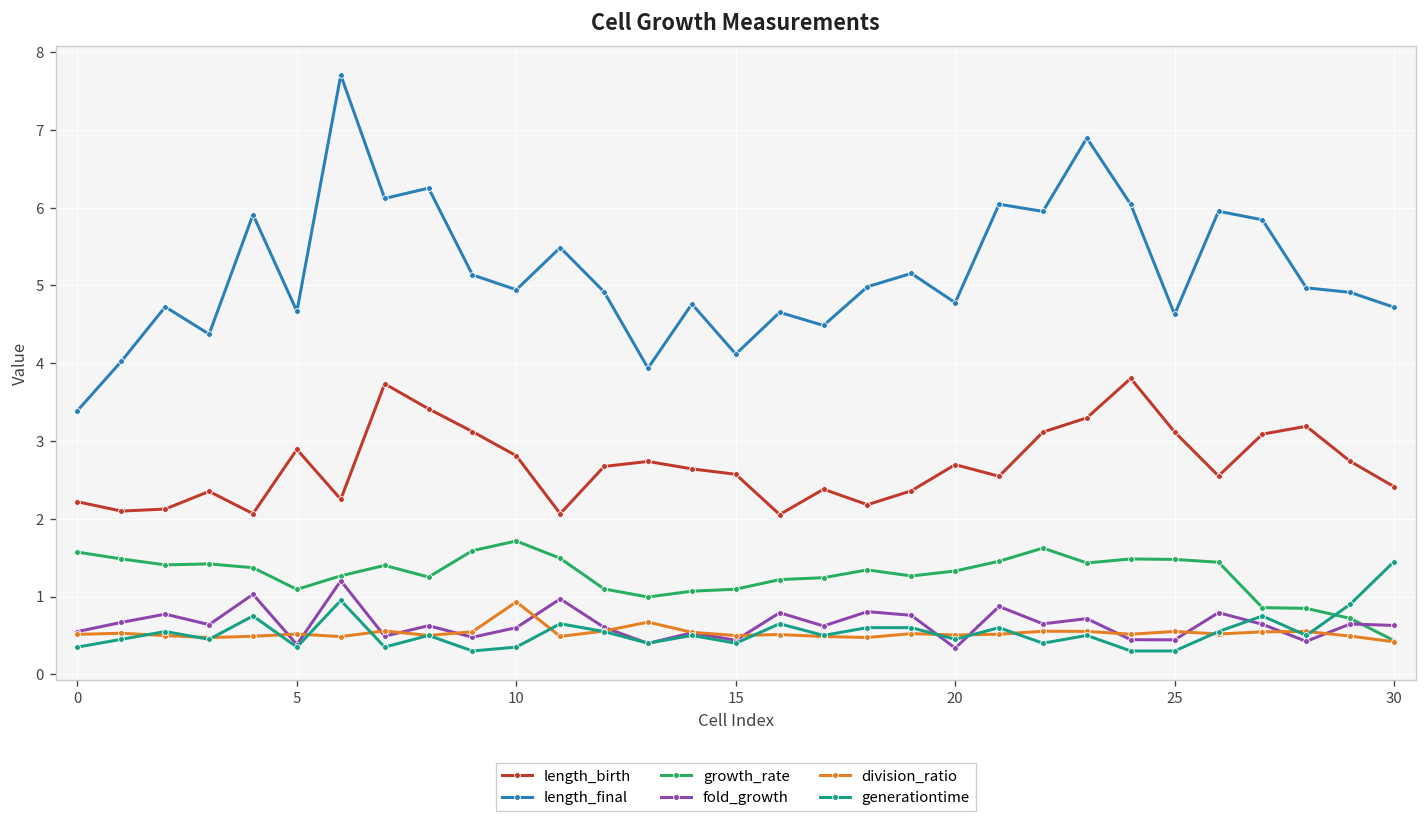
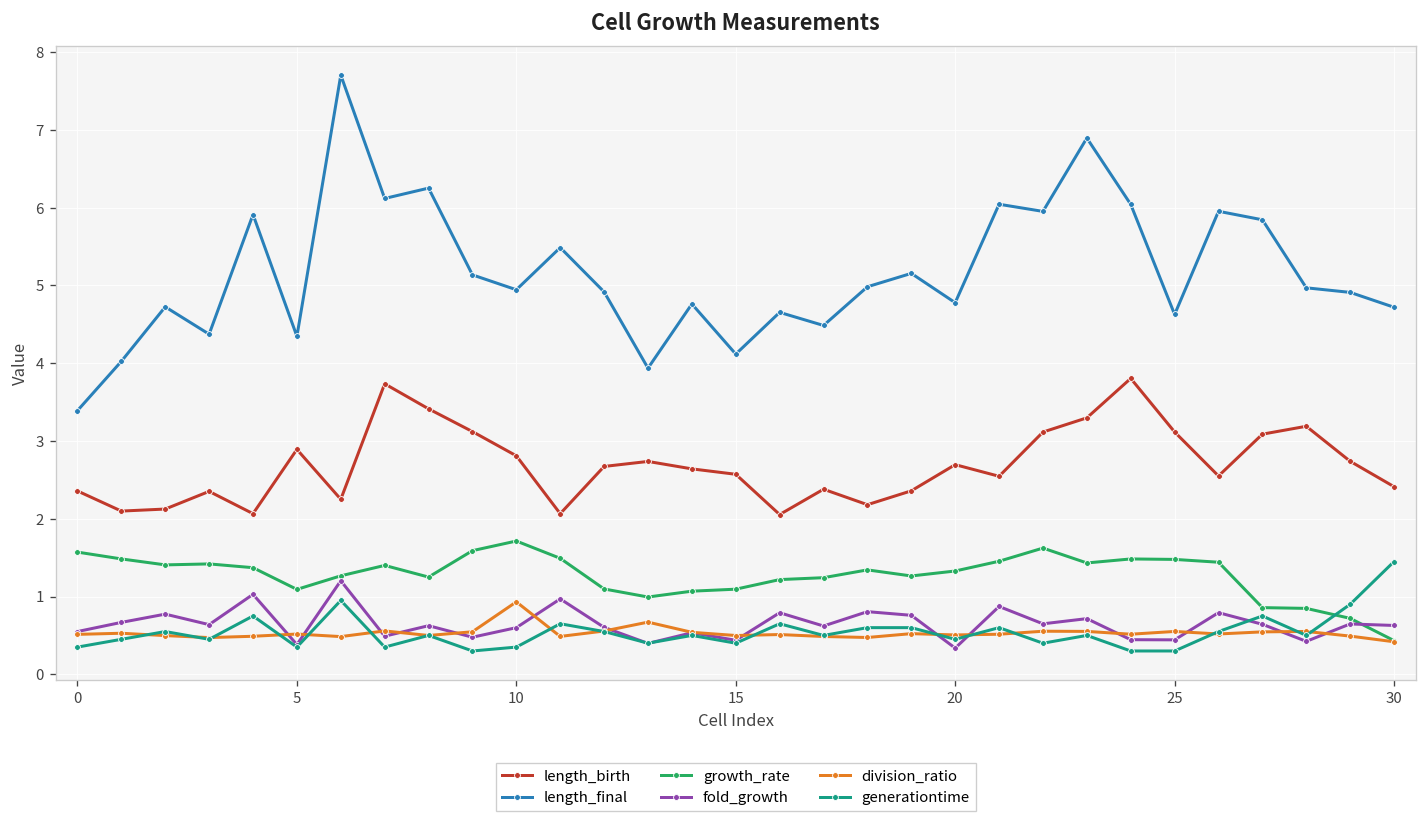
  {
    "length_birth": {
-     "0": 2.2,
+     "0": 2.4,
      "5": 2.9,
      "10": 2.8,
      "15": 2.6,
      "20": 2.7,
      "25": 3.1,
      "30": 2.4
    },
    "length_final": {
      "0": 3.4,
-     "5": 4.7,
+     "5": 4.3,
      "10": 4.9,
      "15": 4.1,
      "20": 4.8,
      "25": 4.6,
      "30": 4.7
    },
    "fold_growth": {
      "10": 0.6,
      "20": 0.3,
      "25": 0.4,
      "30": 0.6
    },
    "division_ratio": {
      "5": 0.5,
      "10": 0.9,
      "15": 0.5,
      "20": 0.5,
      "25": 0.6
    }
  }
